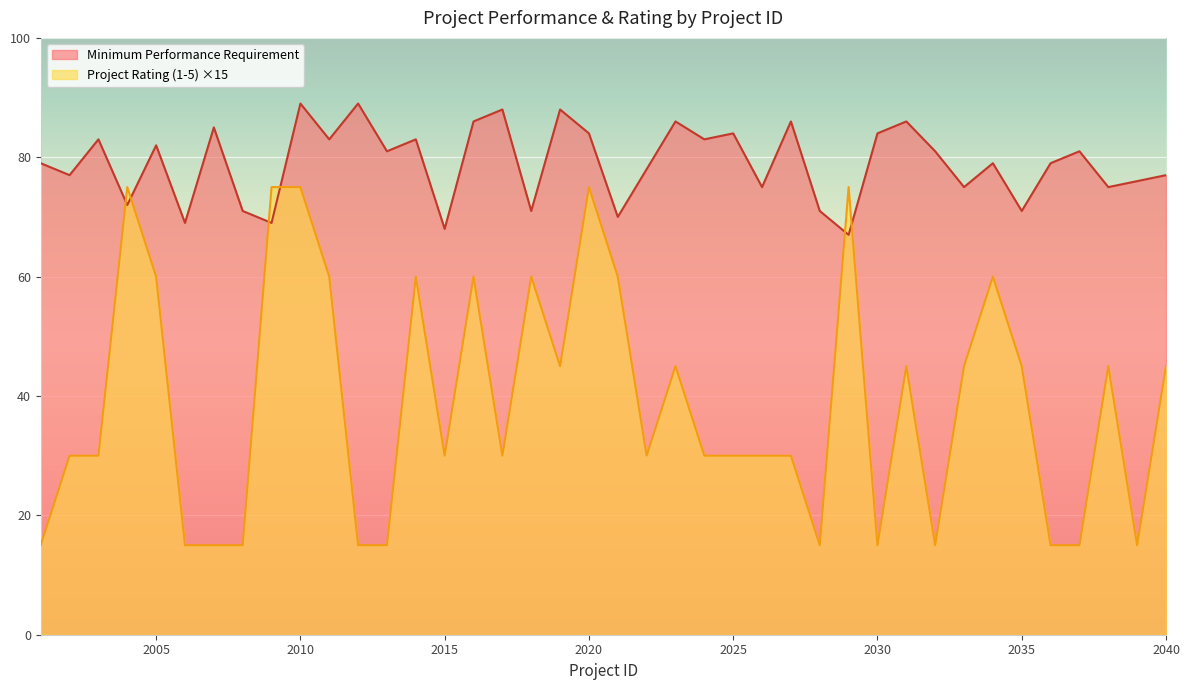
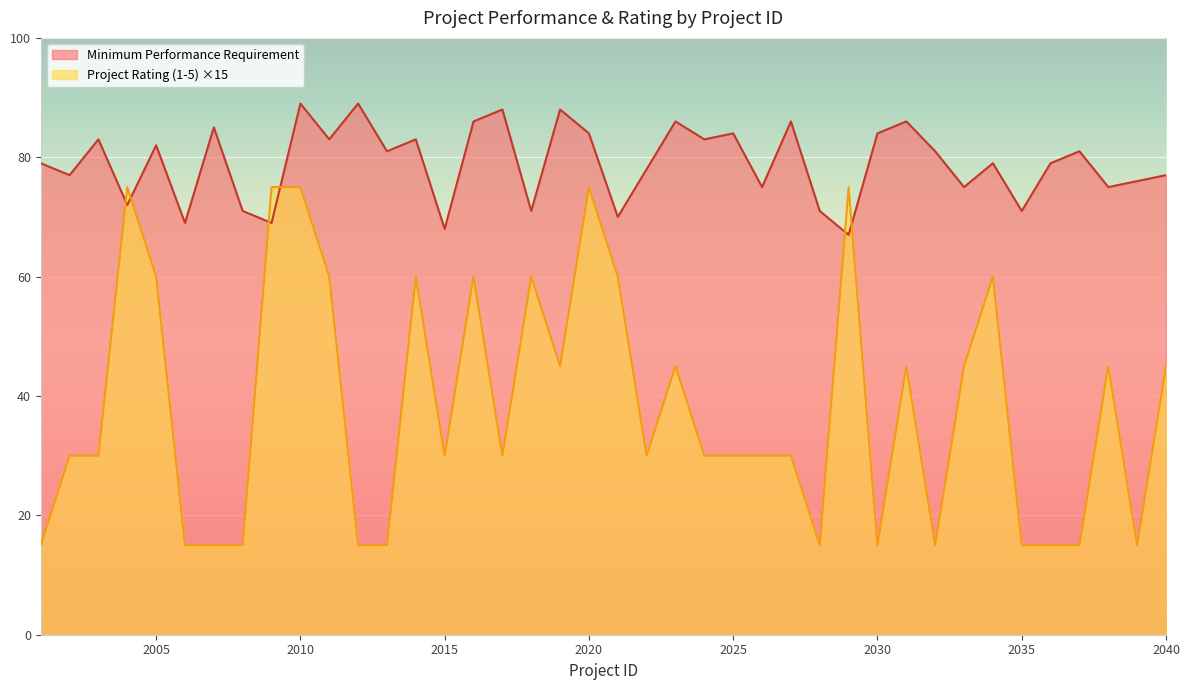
  {
    "Minimum Performance Requirement": {
      "2005": 82,
      "2010": 89,
      "2015": 68,
      "2020": 84,
      "2025": 84,
      "2030": 84,
      "2035": 71,
      "2040": 77
    },
    "Project Rating (1-5) ×15": {
      "2005": 60,
      "2010": 75,
      "2015": 30,
      "2020": 75,
      "2025": 30,
      "2030": 15,
-     "2035": 45,
+     "2035": 15,
      "2040": 45
    }
  }
